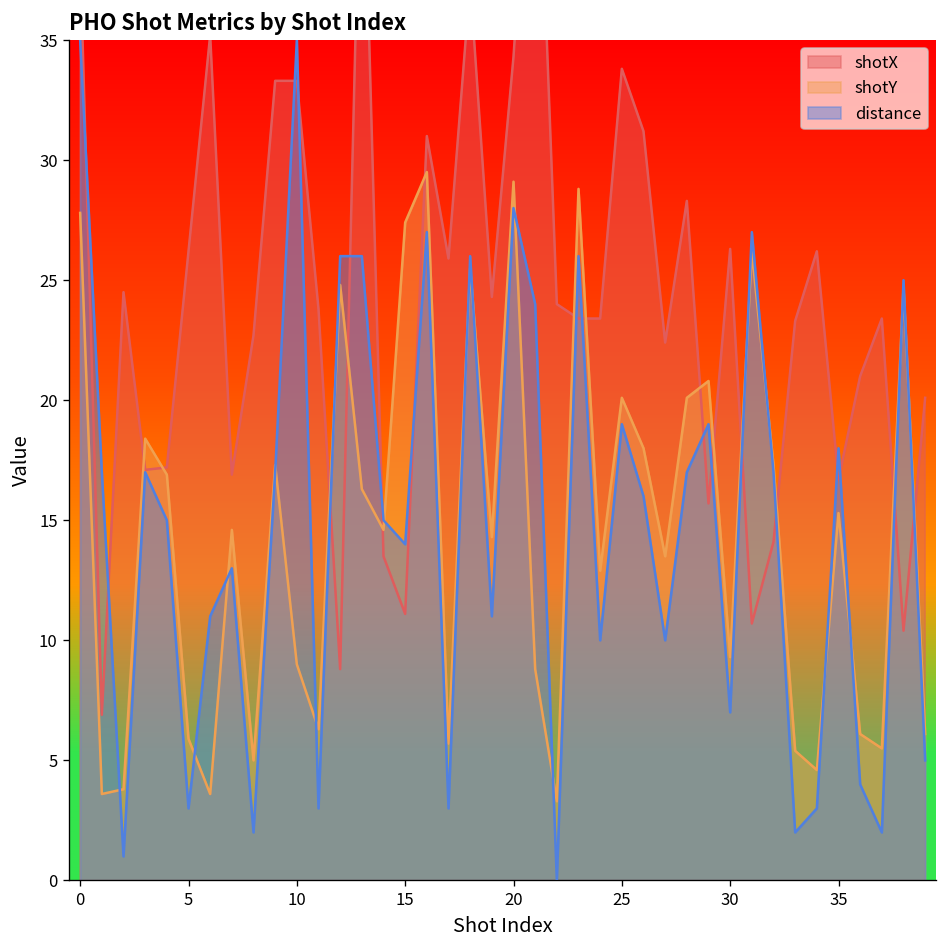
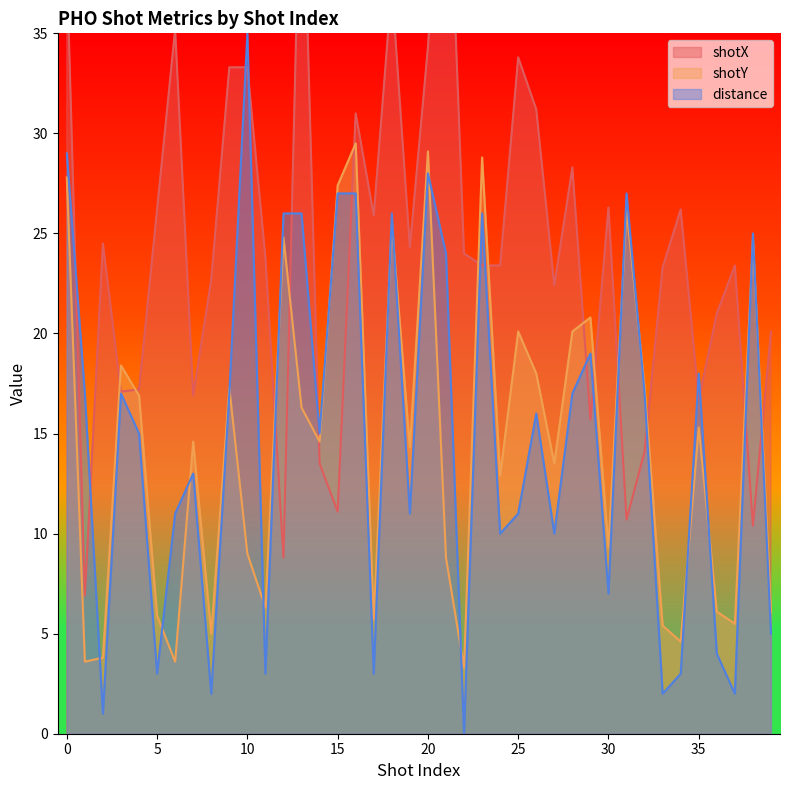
  {
    "distance": {
-     "0": 35,
+     "0": 29,
      "5": 3,
      "10": 35,
-     "15": 14,
+     "15": 27,
      "20": 28,
-     "25": 19,
+     "25": 11,
      "30": 7,
      "35": 18
    }
  }
